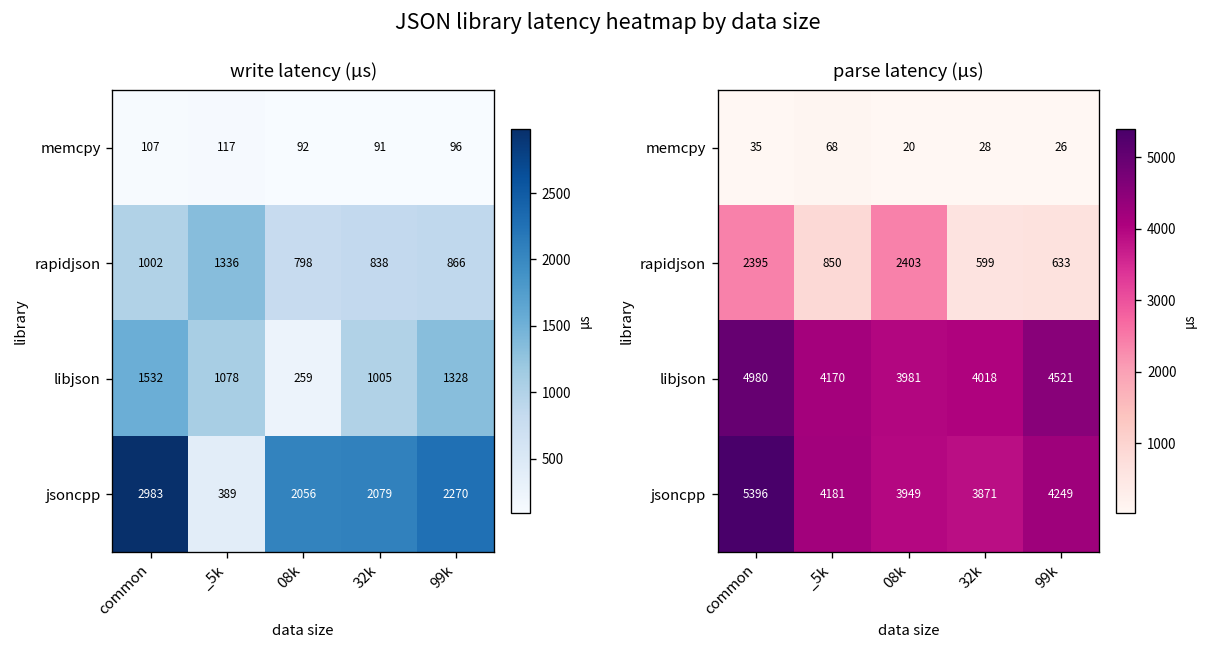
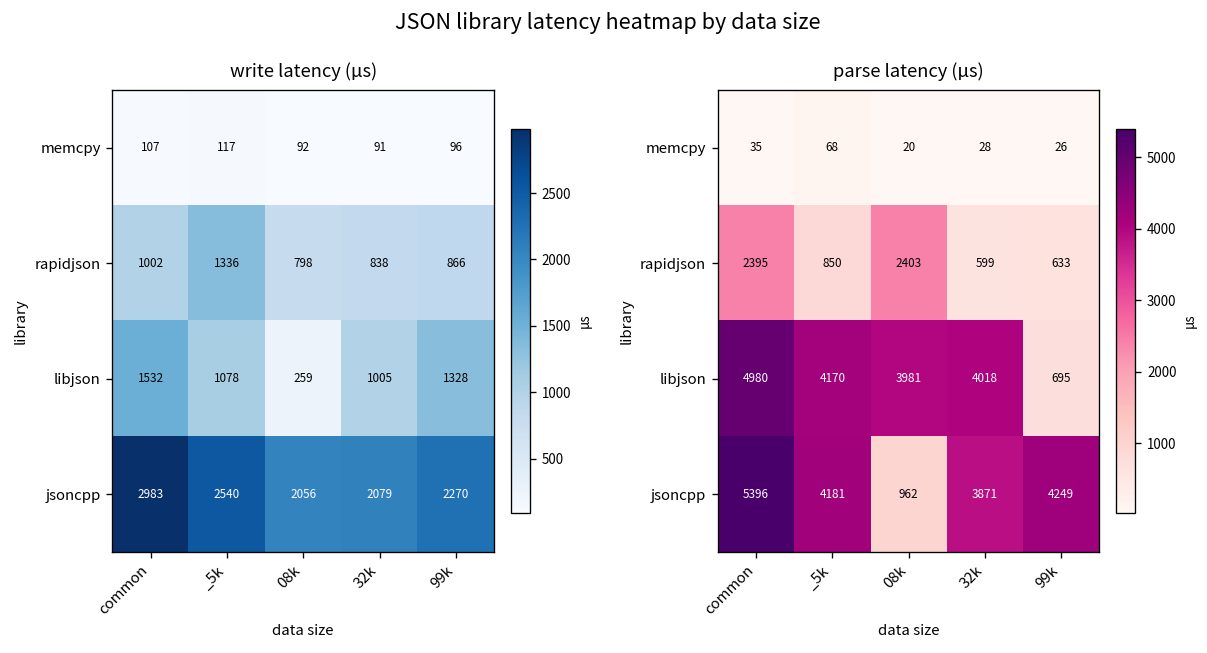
  {
    "write latency (µs)": {
      "memcpy": {
        "common": 107,
        "_5k": 117,
        "08k": 92,
        "32k": 91,
        "99k": 96
      },
      "rapidjson": {
        "common": 1002,
        "_5k": 1336,
        "08k": 798,
        "32k": 838,
        "99k": 866
      },
      "libjson": {
        "common": 1532,
        "_5k": 1078,
        "08k": 259,
        "32k": 1005,
        "99k": 1328
      },
      "jsoncpp": {
        "common": 2983,
-       "_5k": 389,
+       "_5k": 2540,
        "08k": 2056,
        "32k": 2079,
        "99k": 2270
      }
    },
    "parse latency (µs)": {
      "memcpy": {
        "common": 35,
        "_5k": 68,
        "08k": 20,
        "32k": 28,
        "99k": 26
      },
      "rapidjson": {
        "common": 2395,
        "_5k": 850,
        "08k": 2403,
        "32k": 599,
        "99k": 633
      },
      "libjson": {
        "common": 4980,
        "_5k": 4170,
        "08k": 3981,
        "32k": 4018,
-       "99k": 4521
+       "99k": 695
      },
      "jsoncpp": {
        "common": 5396,
        "_5k": 4181,
-       "08k": 3949,
+       "08k": 962,
        "32k": 3871,
        "99k": 4249
      }
    }
  }
